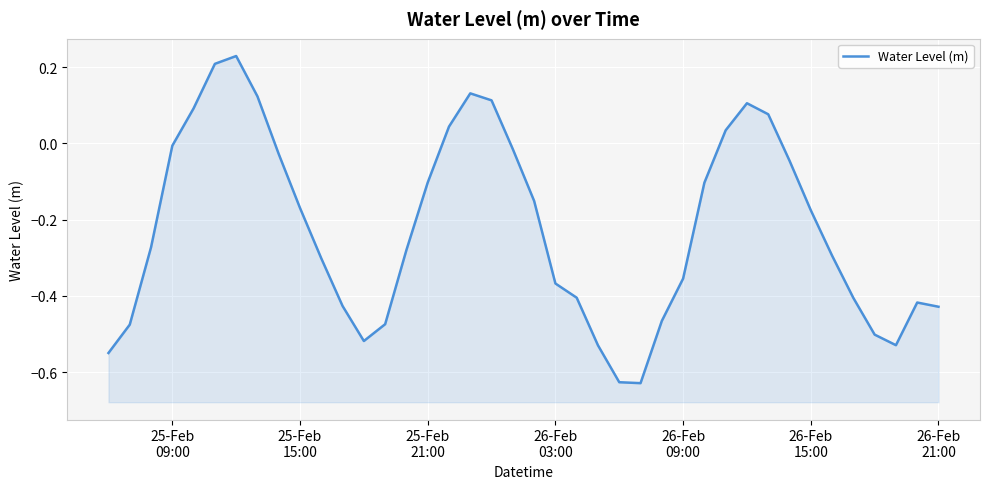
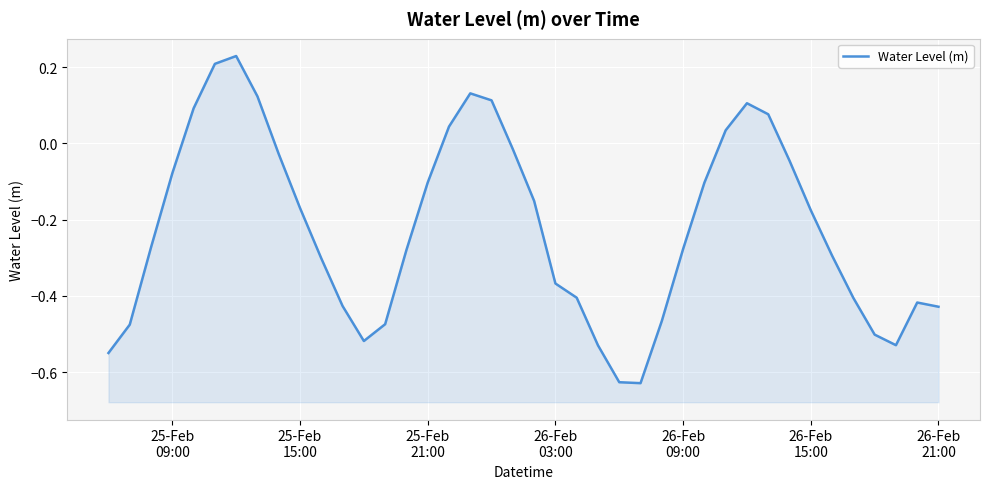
  {
-   "25-Feb 09:00": -0.01,
+   "25-Feb 09:00": -0.08,
    "25-Feb 15:00": -0.17,
    "25-Feb 21:00": -0.10,
    "26-Feb 03:00": -0.37,
-   "26-Feb 09:00": -0.35,
+   "26-Feb 09:00": -0.28,
    "26-Feb 15:00": -0.18,
    "26-Feb 21:00": -0.43
  }
